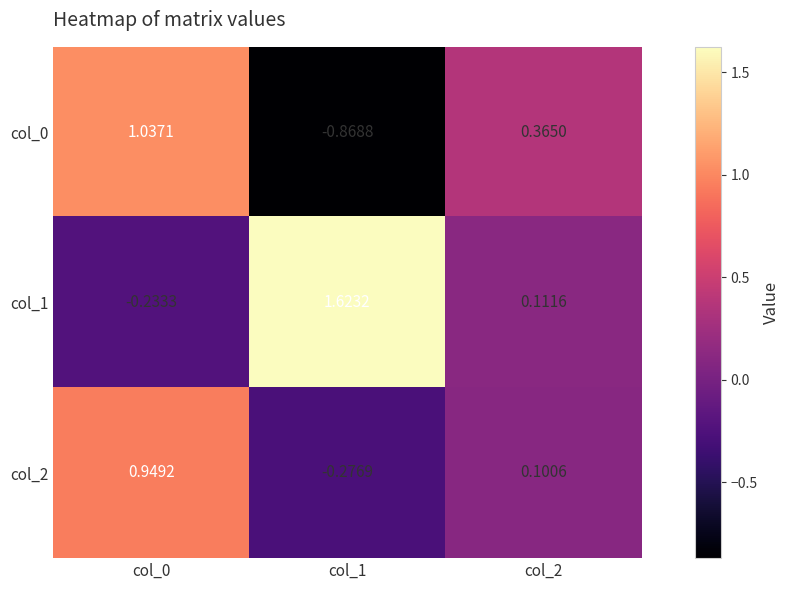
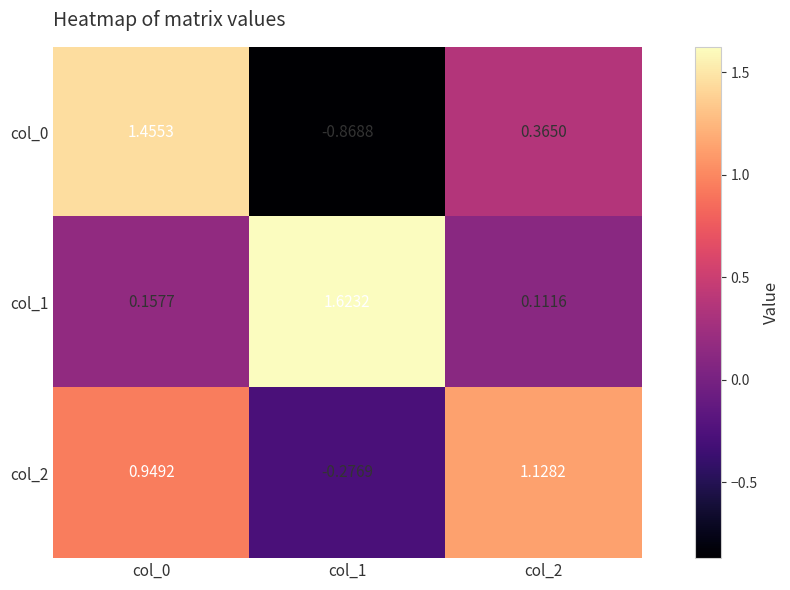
  {
    "col_0": {
-     "col_0": 1.0371,
+     "col_0": 1.4553,
      "col_1": -0.8688,
      "col_2": 0.3650
    },
    "col_1": {
-     "col_0": -0.2333,
+     "col_0": 0.1577,
      "col_1": 1.6232,
      "col_2": 0.1116
    },
    "col_2": {
      "col_0": 0.9492,
      "col_1": -0.2769,
-     "col_2": 0.1006
+     "col_2": 1.1282
    }
  }
